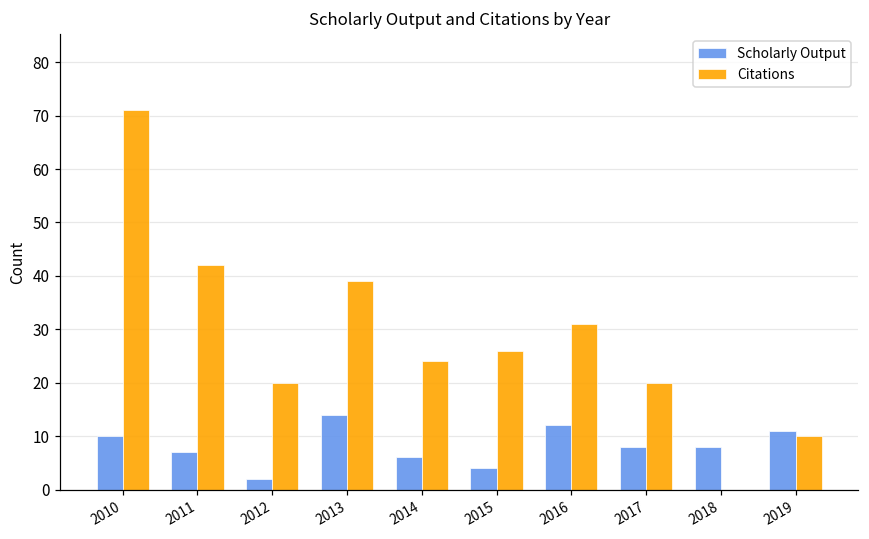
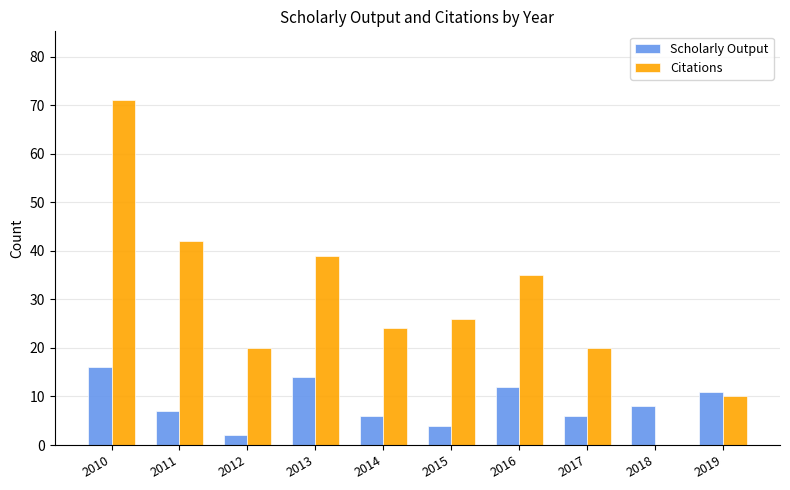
  {
    "Scholarly Output": {
-     "2010": 10,
+     "2010": 16,
      "2011": 7,
      "2012": 2,
      "2013": 14,
      "2014": 6,
      "2015": 4,
      "2016": 12,
-     "2017": 8,
+     "2017": 6,
      "2018": 8,
      "2019": 11
    },
    "Citations": {
      "2010": 71,
      "2011": 42,
      "2012": 20,
      "2013": 39,
      "2014": 24,
      "2015": 26,
-     "2016": 31,
+     "2016": 35,
      "2017": 20,
      "2018": 0,
      "2019": 10
    }
  }
